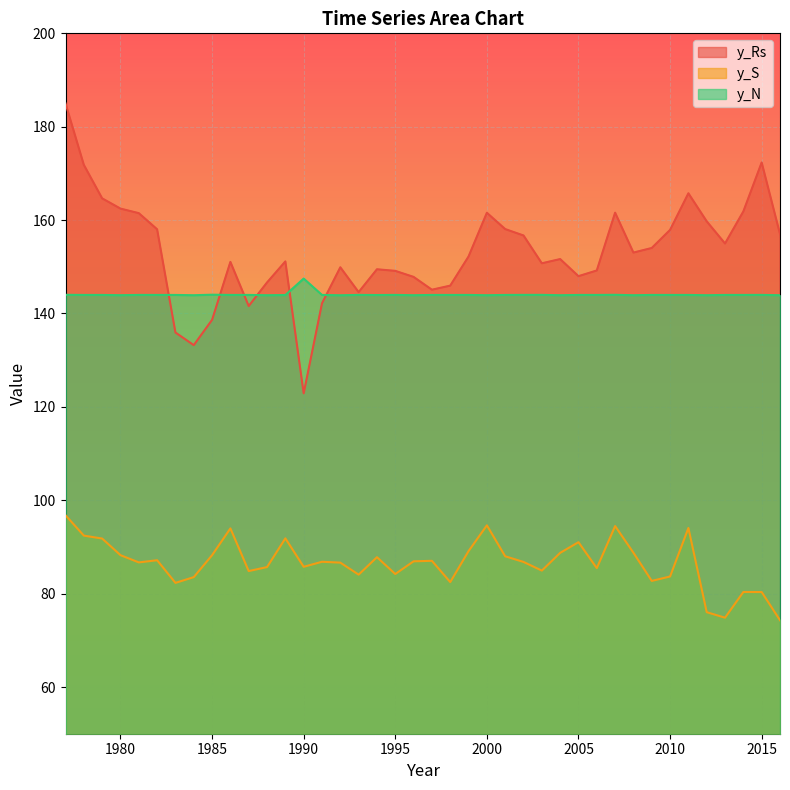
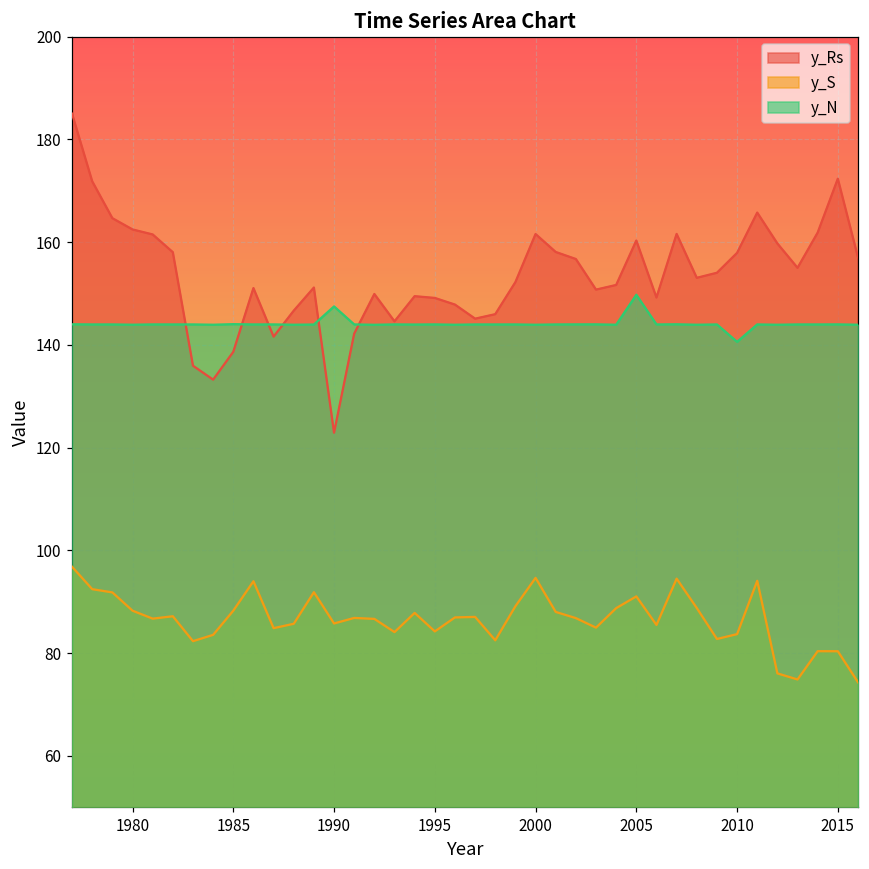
  {
    "y_Rs": {
      "1980": 162,
      "1985": 139,
      "1990": 123,
      "1995": 149,
      "2000": 162,
-     "2005": 148,
+     "2005": 160,
      "2010": 158,
      "2015": 172
    },
    "y_S": {
      "1980": 88,
      "1985": 88,
      "1990": 86,
      "1995": 84,
      "2000": 95,
      "2005": 91,
      "2010": 84,
      "2015": 80
    },
    "y_N": {
      "1980": 144,
      "1985": 144,
      "1990": 147,
      "1995": 144,
      "2000": 144,
-     "2005": 144,
-     "2010": 144,
+     "2005": 150,
+     "2010": 141,
      "2015": 144
    }
  }
